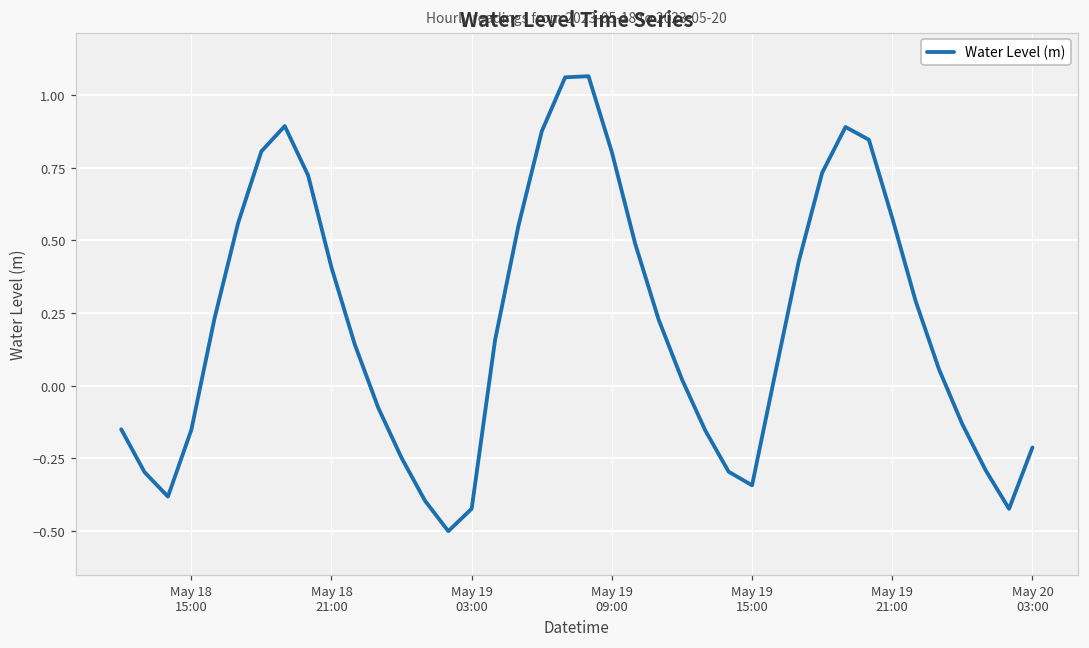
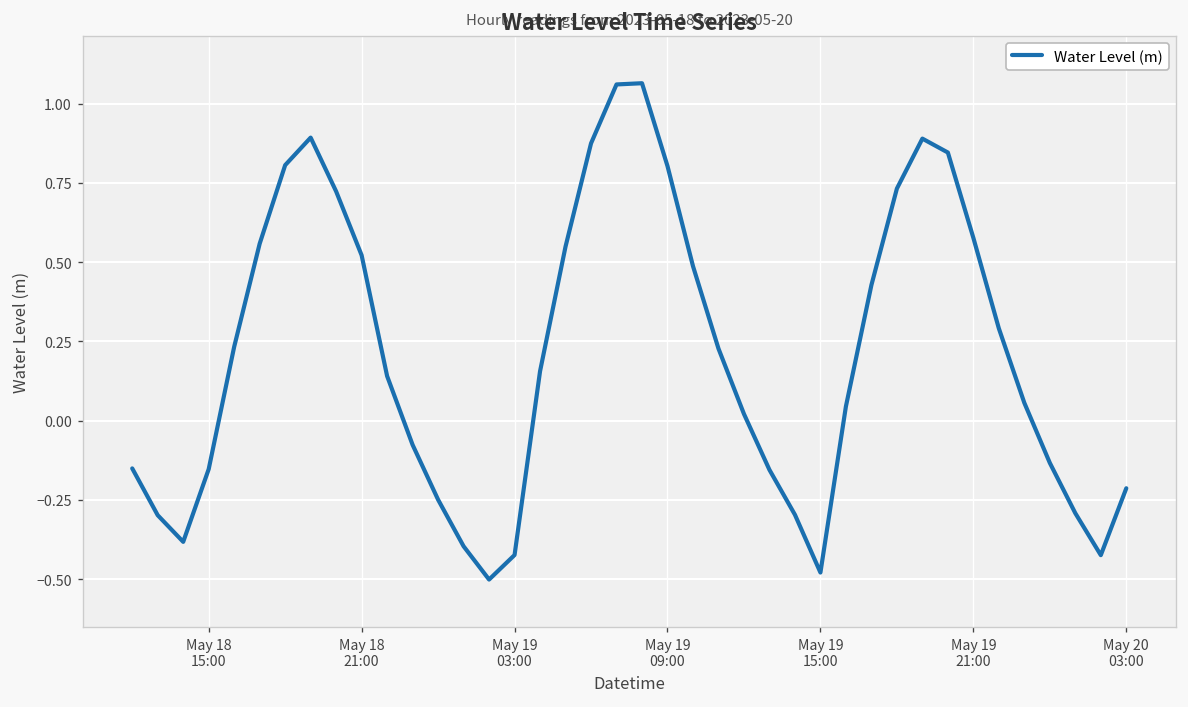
  {
    "May 18 15:00": -0.15,
-   "May 18 21:00": 0.41,
+   "May 18 21:00": 0.52,
    "May 19 03:00": -0.42,
    "May 19 09:00": 0.80,
-   "May 19 15:00": -0.34,
+   "May 19 15:00": -0.48,
    "May 19 21:00": 0.58,
    "May 20 03:00": -0.21
  }
